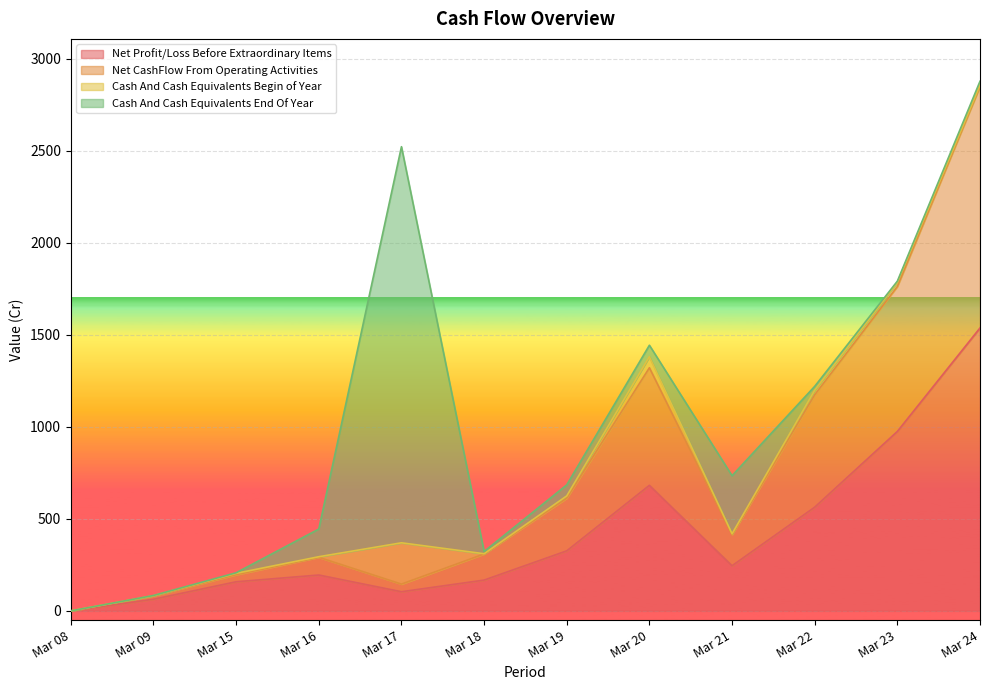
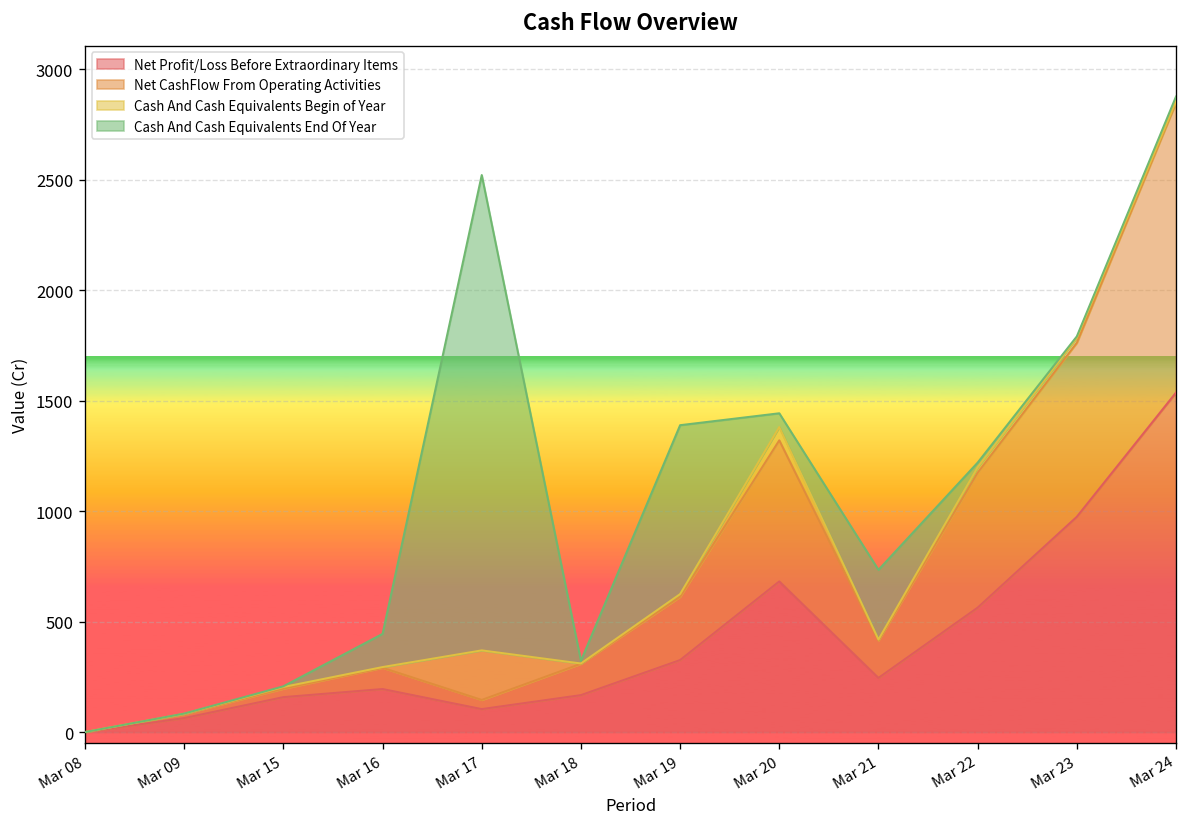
  {
    "Cash And Cash Equivalents End Of Year": {
      "Mar 16": 150,
      "Mar 17": 2150,
-     "Mar 19": 60,
+     "Mar 19": 760,
      "Mar 20": 60,
      "Mar 21": 320,
      "Mar 22": 20,
      "Mar 24": 20
    }
  }
